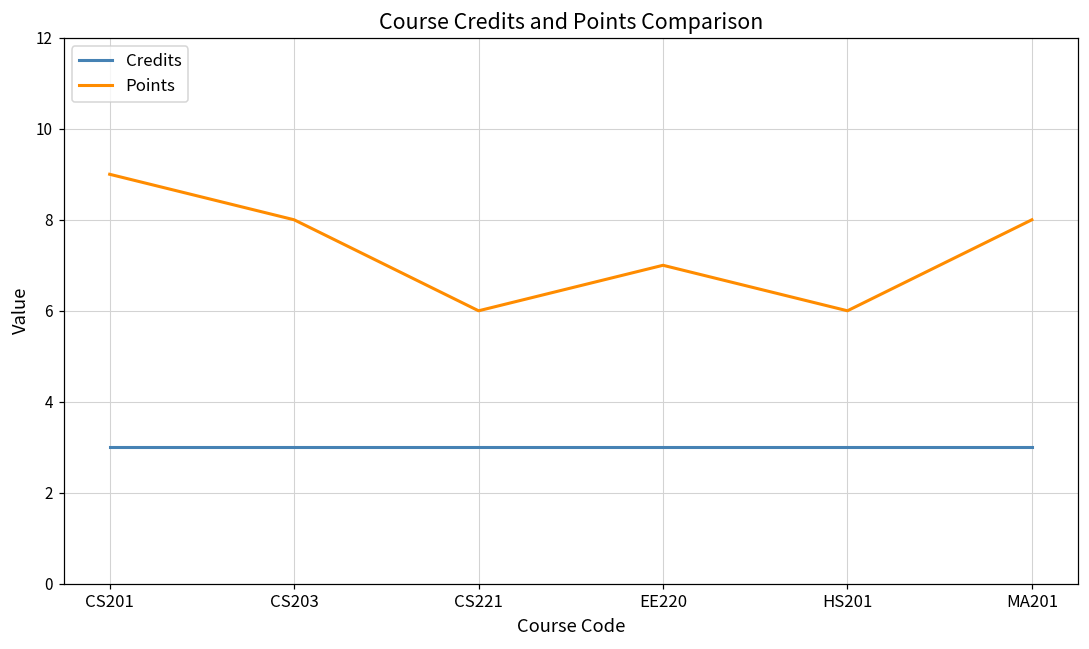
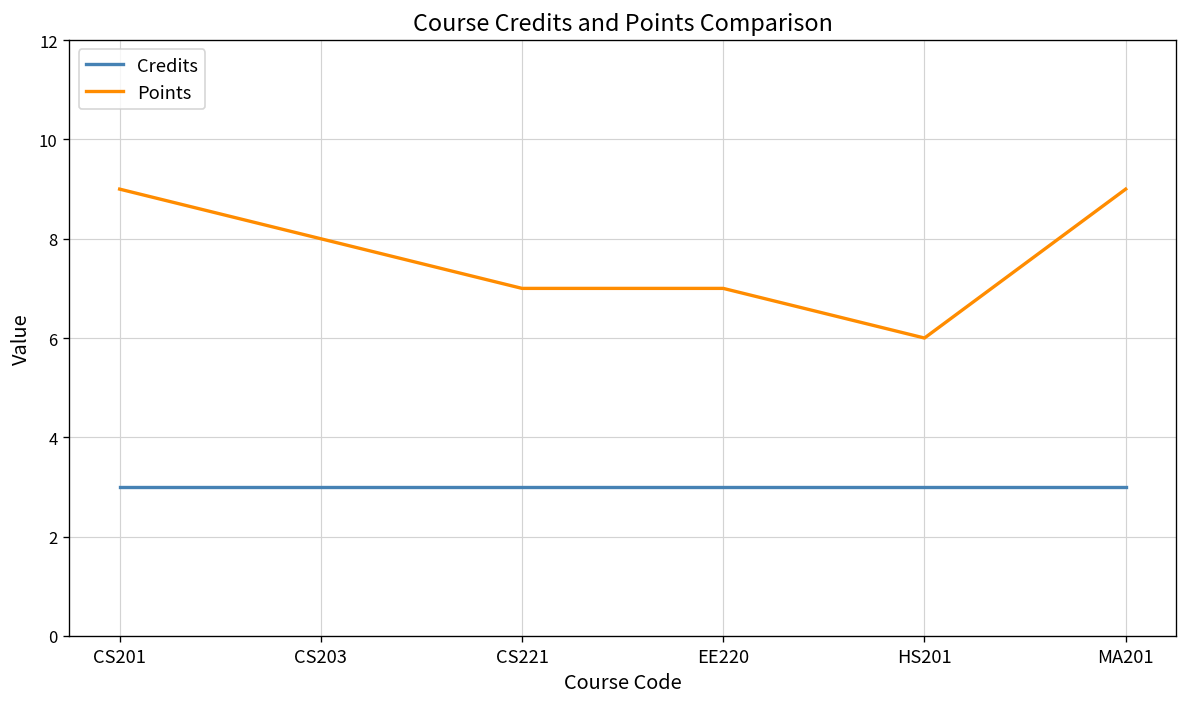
  {
    "Credits": {
      "CS201": 3,
      "CS203": 3,
      "CS221": 3,
      "EE220": 3,
      "HS201": 3,
      "MA201": 3
    },
    "Points": {
      "CS201": 9,
      "CS203": 8,
-     "CS221": 6,
+     "CS221": 7,
      "EE220": 7,
      "HS201": 6,
-     "MA201": 8
+     "MA201": 9
    }
  }
